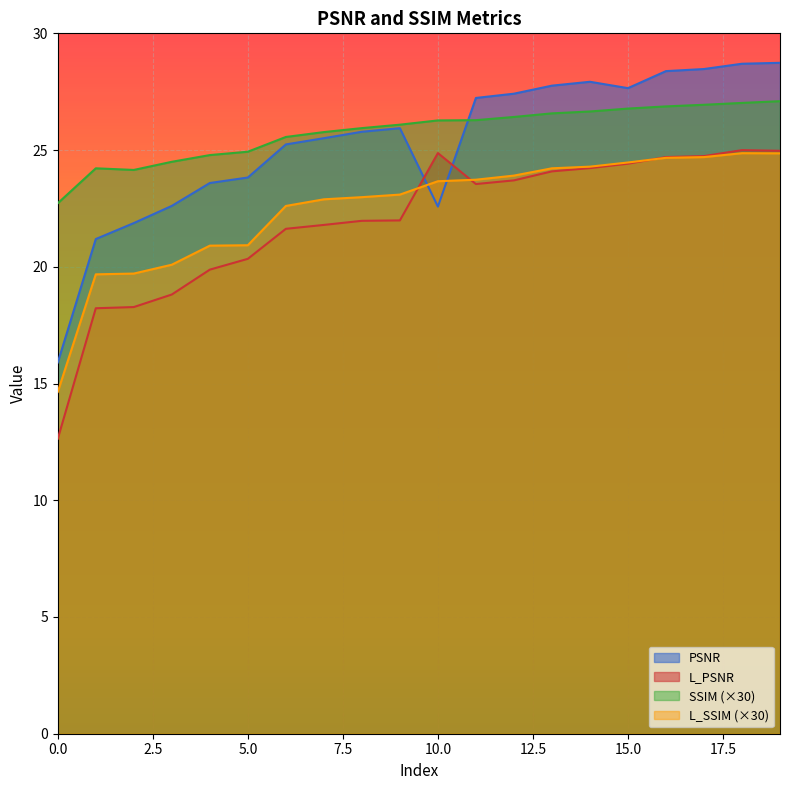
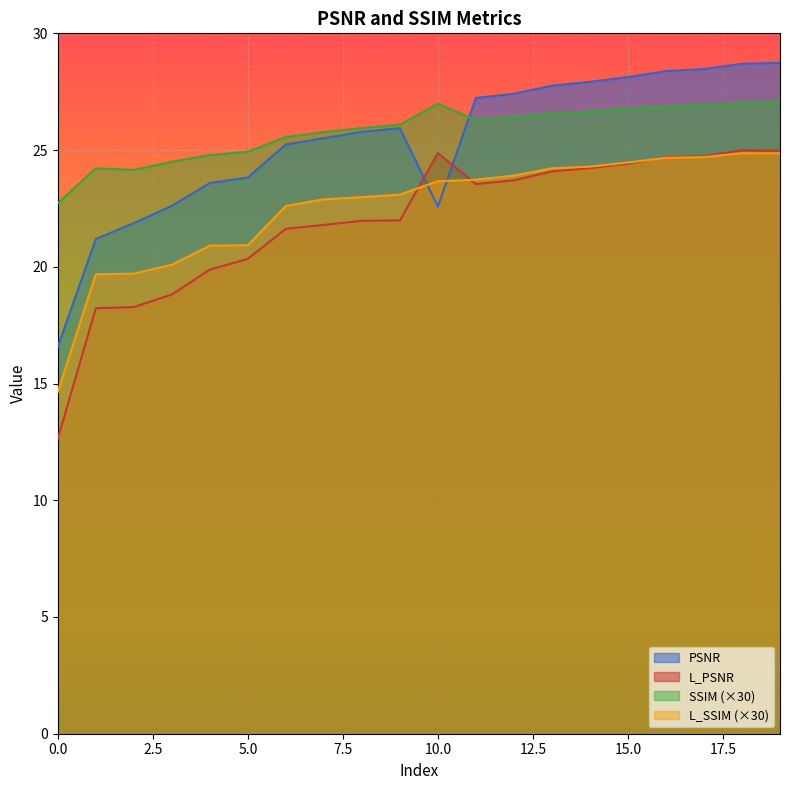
  {
    "PSNR": {
-     "0.0": 15.9,
+     "0.0": 16.6,
      "5.0": 23.8,
      "10.0": 22.6,
-     "15.0": 27.7
+     "15.0": 28.1
    },
    "L_PSNR": {
      "0.0": 12.6,
      "5.0": 20.3,
      "10.0": 24.9
    },
    "SSIM (×30)": {
      "0.0": 22.7,
      "5.0": 24.9,
-     "10.0": 26.3,
+     "10.0": 27.0,
      "15.0": 26.8
    },
    "L_SSIM (×30)": {
      "0.0": 14.6,
      "5.0": 20.9,
      "10.0": 23.7
    }
  }
